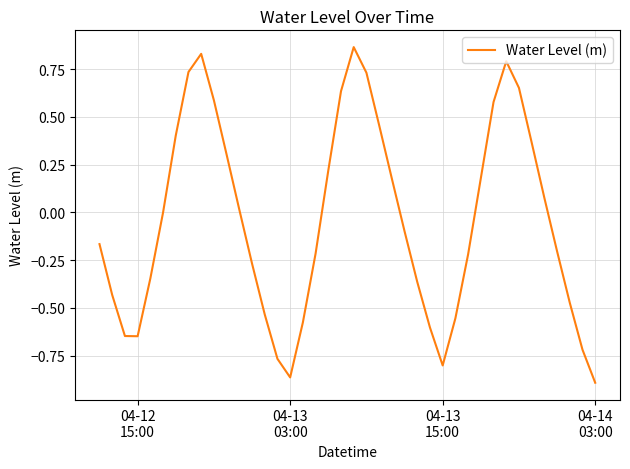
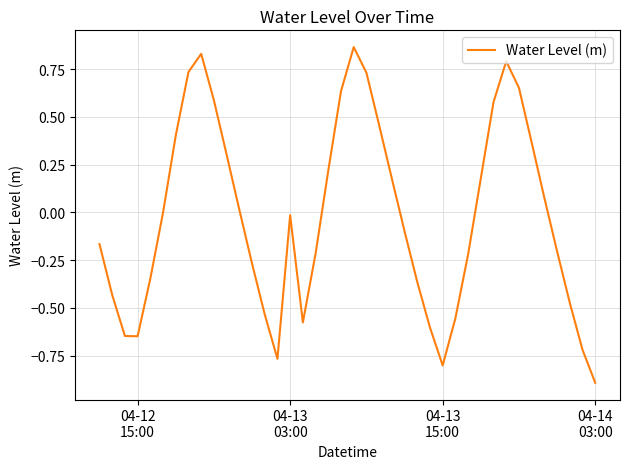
  {
    "04-12 15:00": -0.65,
-   "04-13 03:00": -0.86,
+   "04-13 03:00": -0.01,
    "04-13 15:00": -0.80,
    "04-14 03:00": -0.89
  }
